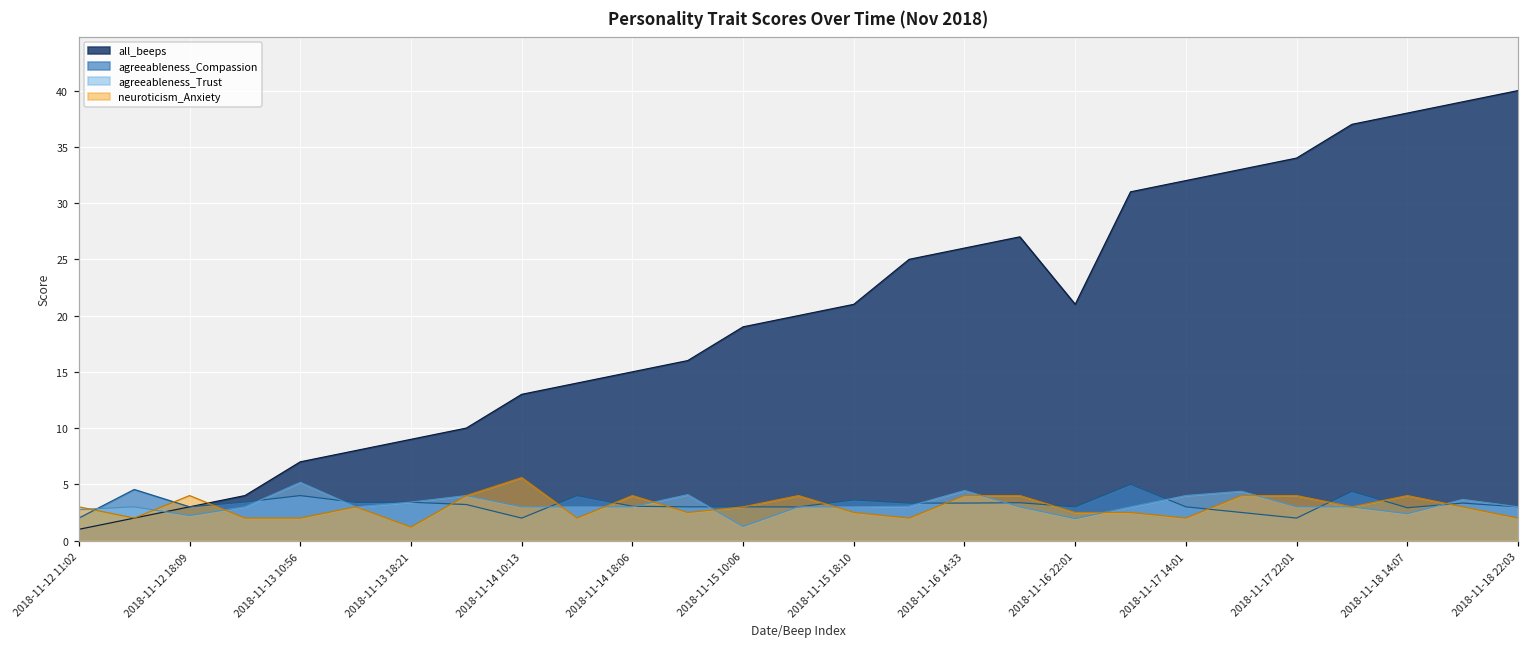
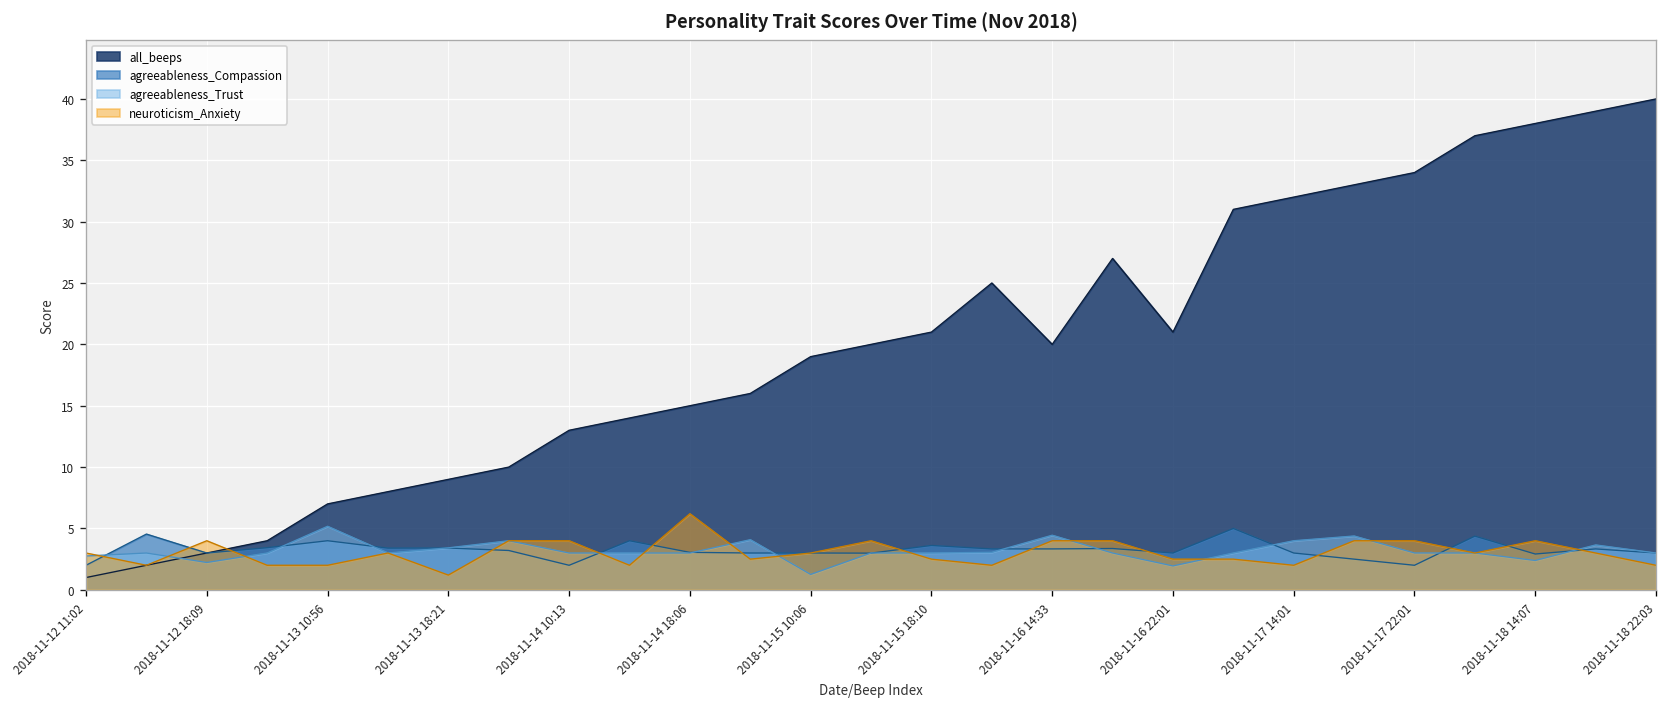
  {
    "all_beeps": {
      "2018-11-12 11:02": 1,
      "2018-11-13 10:56": 7,
      "2018-11-13 18:21": 9,
      "2018-11-14 10:13": 13,
      "2018-11-14 18:06": 15,
      "2018-11-15 10:06": 19,
      "2018-11-15 18:10": 21,
-     "2018-11-16 14:33": 26,
+     "2018-11-16 14:33": 20,
      "2018-11-16 22:01": 21,
      "2018-11-17 14:01": 32,
      "2018-11-17 22:01": 34,
      "2018-11-18 14:07": 38,
      "2018-11-18 22:03": 40
    },
    "agreeableness_Compassion": {
      "2018-11-12 11:02": 2.0,
      "2018-11-13 10:56": 4.0,
      "2018-11-14 10:13": 2.0,
      "2018-11-15 18:10": 3.6,
      "2018-11-16 14:33": 3.3,
      "2018-11-16 22:01": 3.0,
      "2018-11-17 14:01": 3.0,
      "2018-11-17 22:01": 2.0,
      "2018-11-18 14:07": 2.9
    },
    "agreeableness_Trust": {
      "2018-11-12 18:09": 2.2,
      "2018-11-13 10:56": 5.2,
      "2018-11-14 10:13": 3.0,
      "2018-11-15 10:06": 1.3,
      "2018-11-15 18:10": 3.0,
      "2018-11-16 14:33": 4.4,
      "2018-11-16 22:01": 1.9,
      "2018-11-17 14:01": 4.0,
      "2018-11-17 22:01": 3.0,
      "2018-11-18 14:07": 2.4
    },
    "neuroticism_Anxiety": {
      "2018-11-12 18:09": 4.0,
      "2018-11-13 10:56": 2.0,
      "2018-11-13 18:21": 1.2,
-     "2018-11-14 10:13": 5.6,
-     "2018-11-14 18:06": 4.0,
+     "2018-11-14 10:13": 4.0,
+     "2018-11-14 18:06": 6.2,
      "2018-11-15 18:10": 2.5,
      "2018-11-16 14:33": 4.0,
      "2018-11-16 22:01": 2.5,
      "2018-11-17 14:01": 2.0,
      "2018-11-17 22:01": 4.0,
      "2018-11-18 14:07": 4.0,
      "2018-11-18 22:03": 2.0
    }
  }
